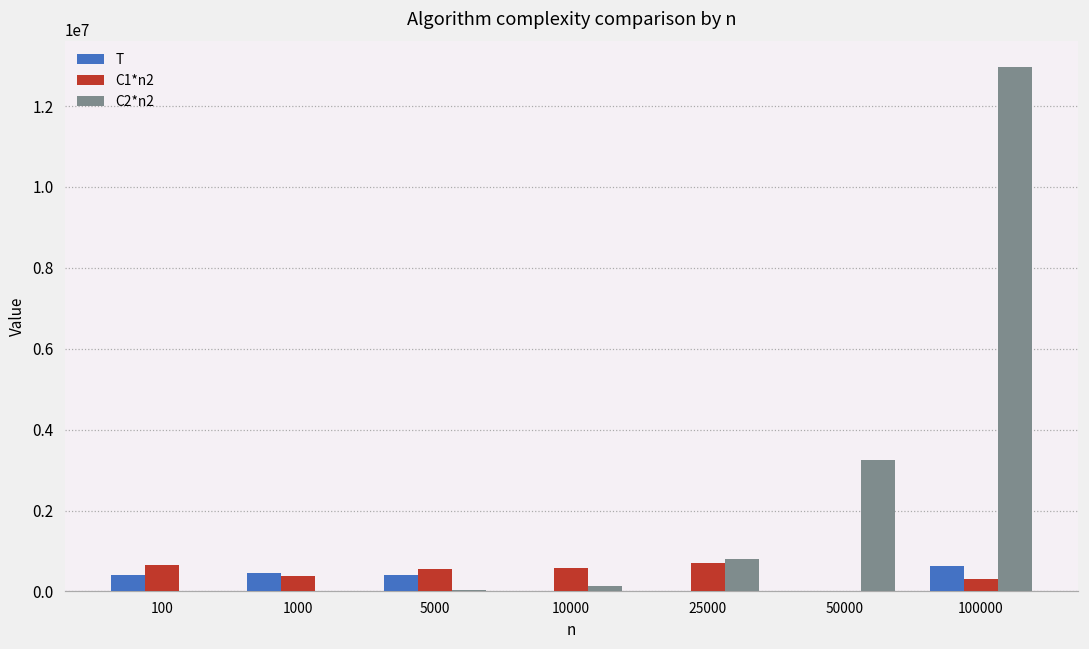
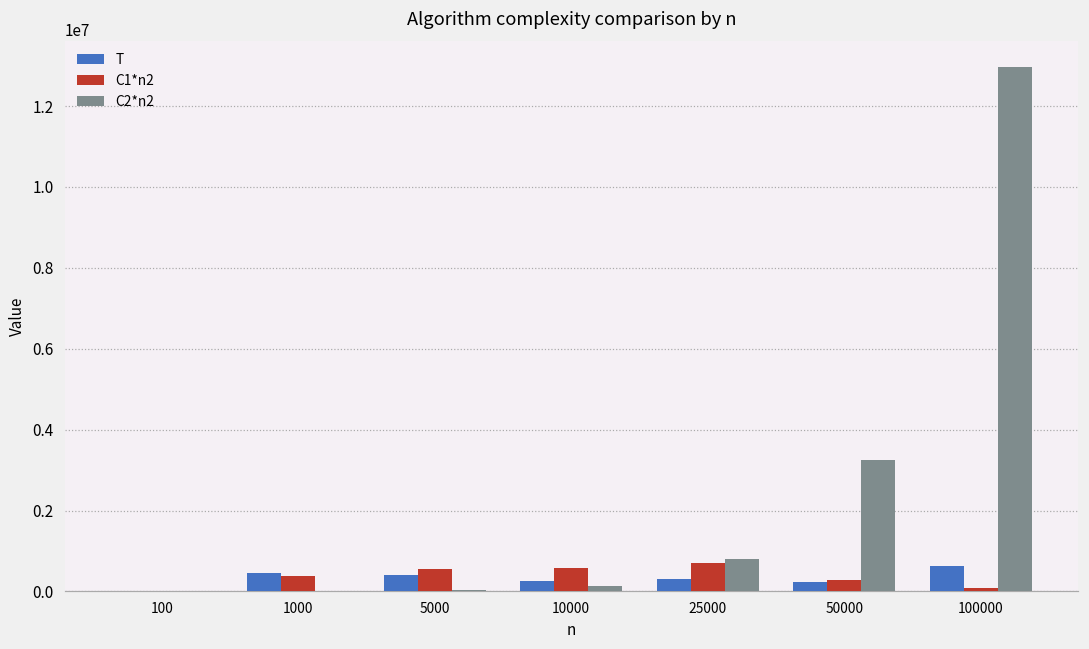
  {
    "T": {
-     "100": 400000,
+     "100": 0,
      "1000": 500000,
      "5000": 400000,
-     "10000": 0,
-     "25000": 0,
-     "50000": 0,
+     "10000": 300000,
+     "25000": 300000,
+     "50000": 200000,
      "100000": 600000
    },
    "C1*n2": {
-     "100": 600000,
+     "100": 0,
      "1000": 400000,
      "5000": 600000,
      "10000": 600000,
      "25000": 700000,
-     "50000": 0,
-     "100000": 300000
+     "50000": 300000,
+     "100000": 100000
    },
    "C2*n2": {
      "10000": 100000,
      "25000": 800000,
      "50000": 3200000,
      "100000": 13000000
    }
  }
